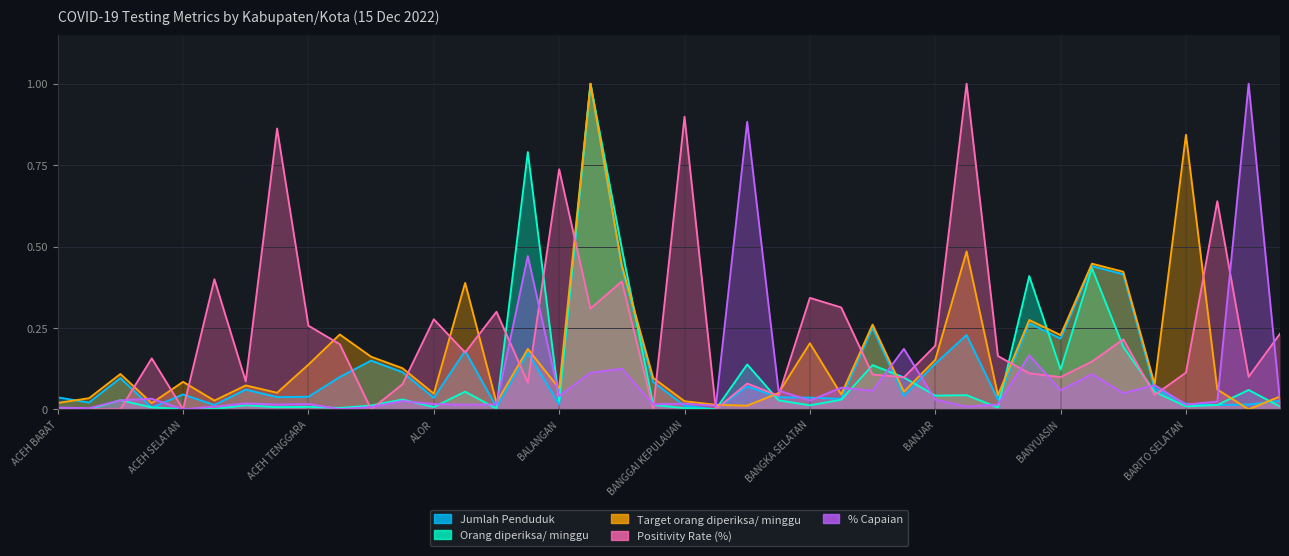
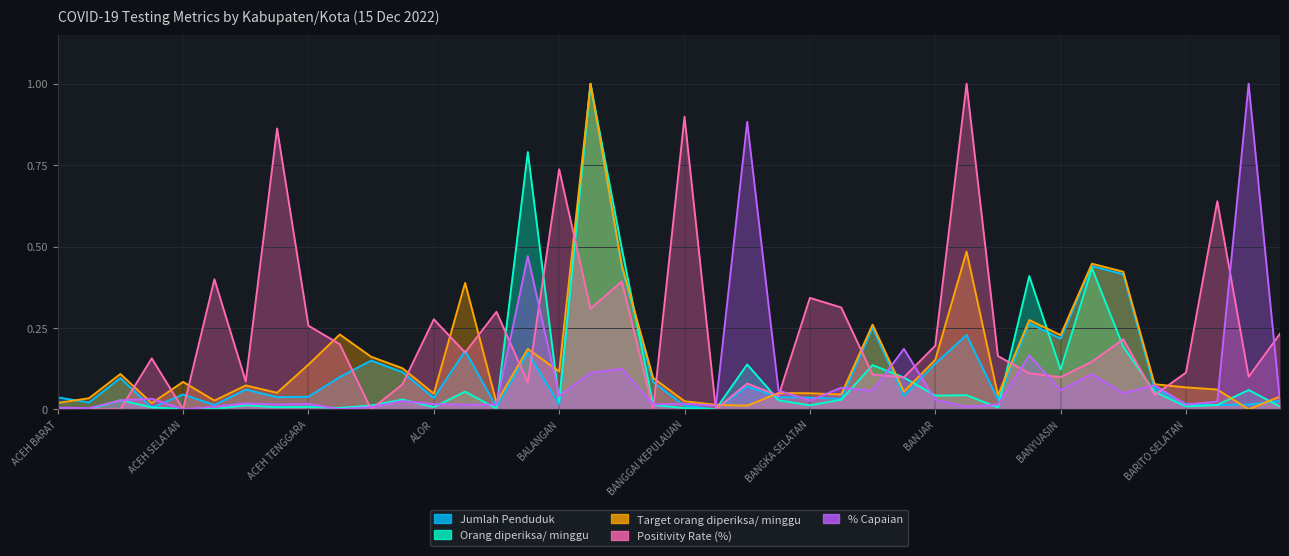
  {
    "Target orang diperiksa/ minggu": {
      "ACEH BARAT": 0.02,
      "ACEH SELATAN": 0.08,
      "ACEH TENGGARA": 0.14,
      "ALOR": 0.05,
-     "BALANGAN": 0.06,
-     "BANGKA SELATAN": 0.20,
+     "BALANGAN": 0.12,
+     "BANGKA SELATAN": 0.05,
      "BANJAR": 0.15,
      "BANYUASIN": 0.23,
-     "BARITO SELATAN": 0.84
+     "BARITO SELATAN": 0.07
    }
  }
